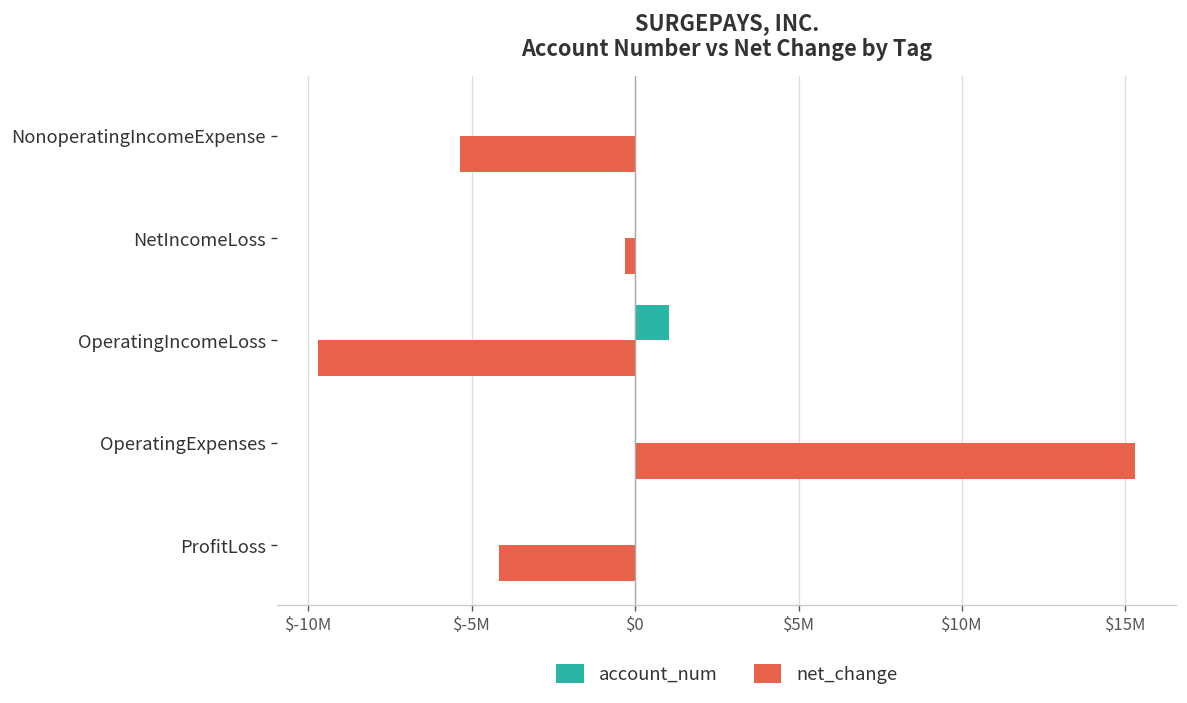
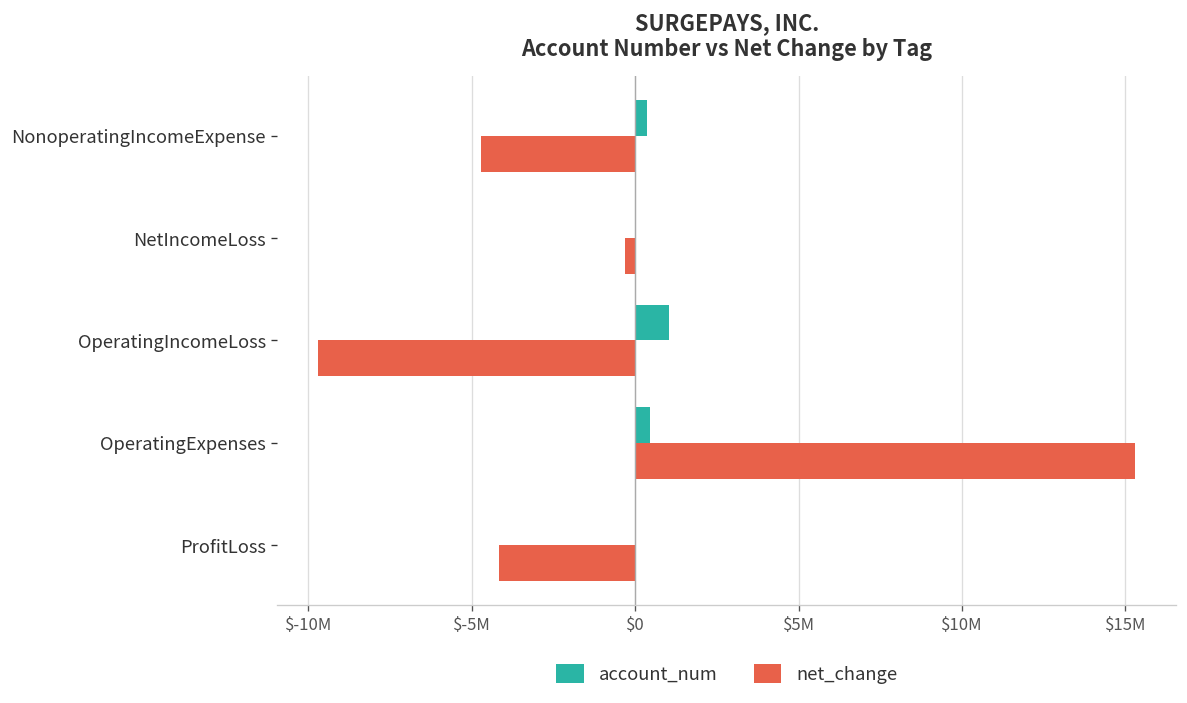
  {
    "account_num": {
-     "NonoperatingIncomeExpense": "$0",
+     "NonoperatingIncomeExpense": "$400000",
      "OperatingIncomeLoss": "$1000000",
-     "OperatingExpenses": "$0"
+     "OperatingExpenses": "$400000"
    },
    "net_change": {
-     "NonoperatingIncomeExpense": "$-5300000",
+     "NonoperatingIncomeExpense": "$-4700000",
      "NetIncomeLoss": "$-300000",
      "OperatingIncomeLoss": "$-9700000",
      "OperatingExpenses": "$15300000",
      "ProfitLoss": "$-4200000"
    }
  }
